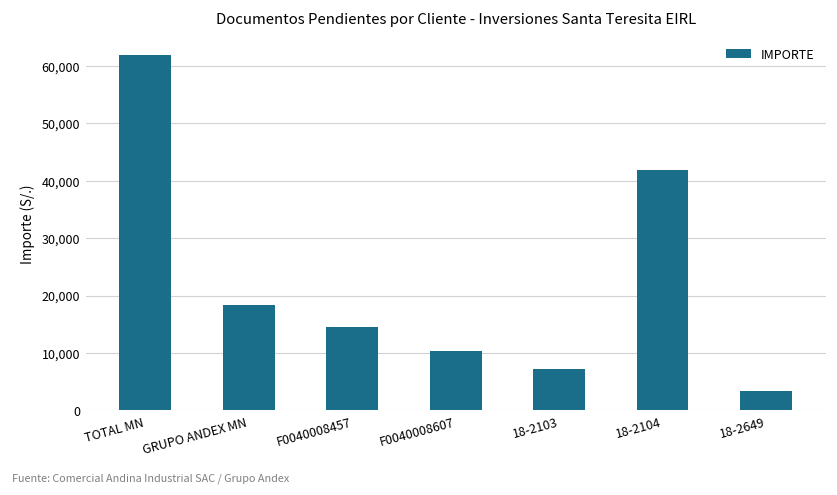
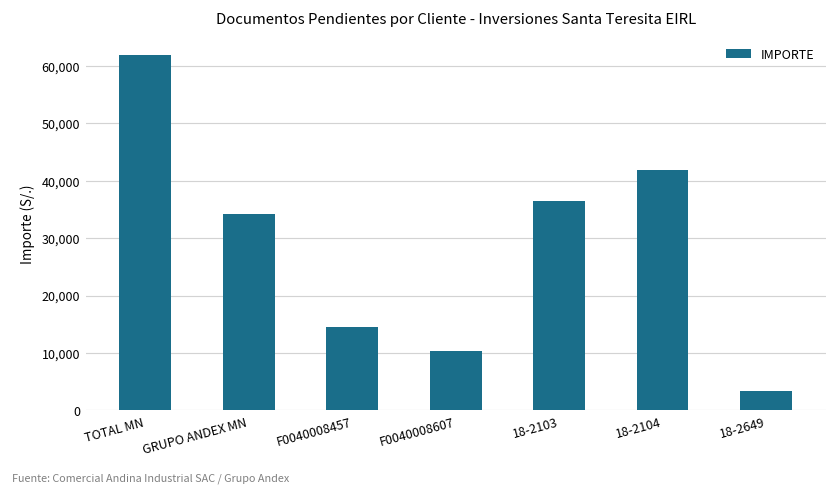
  {
    "TOTAL MN": "62,000",
-   "GRUPO ANDEX MN": "18,000",
+   "GRUPO ANDEX MN": "34,000",
    "F0040008457": "15,000",
    "F0040008607": "10,000",
-   "18-2103": "7,000",
+   "18-2103": "36,000",
    "18-2104": "42,000",
    "18-2649": "3,000"
  }
